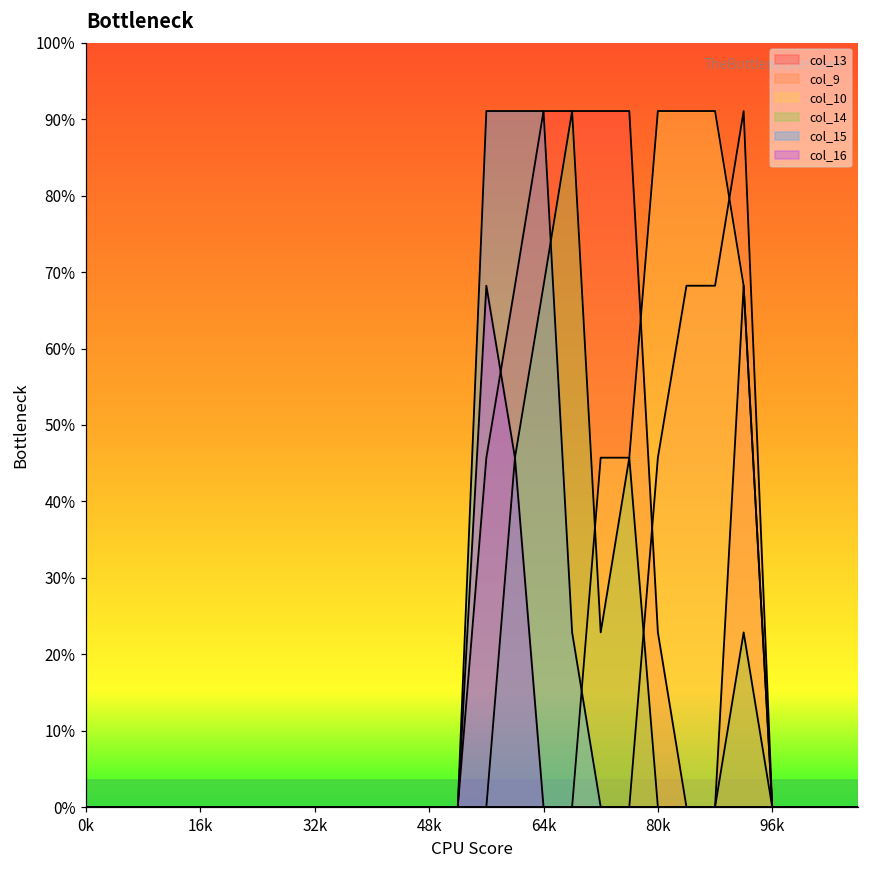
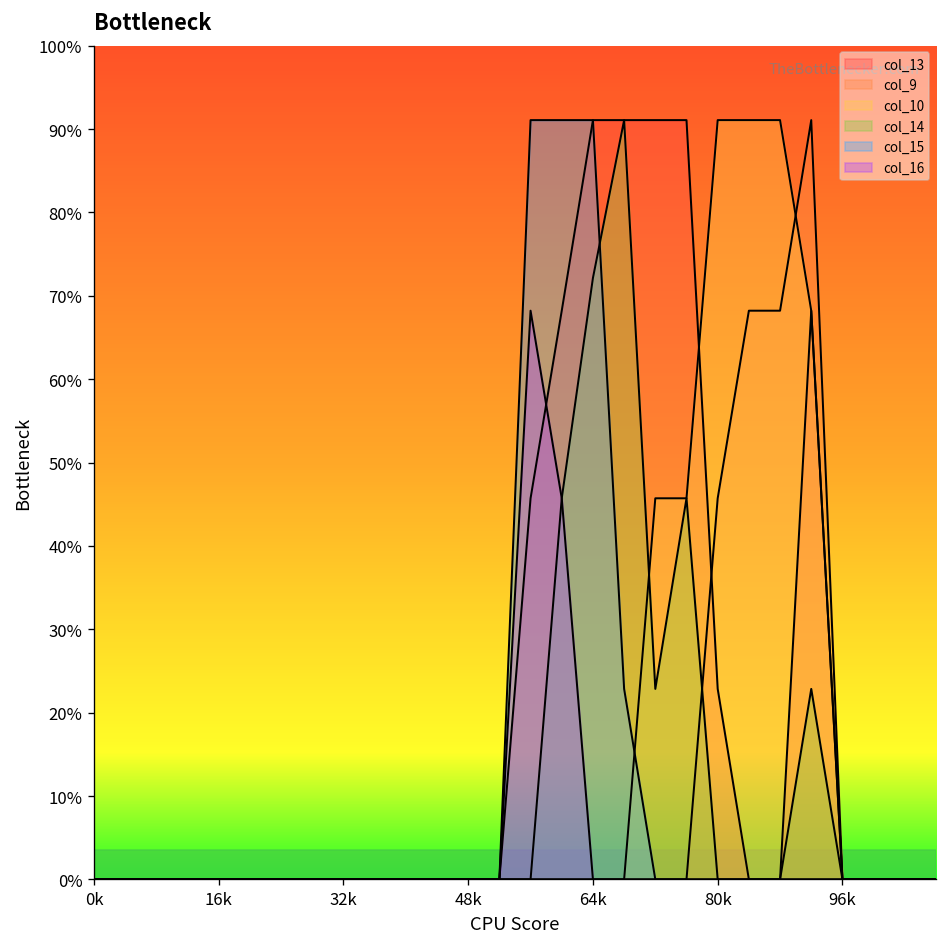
  {
    "col_14": {
-     "64k": "68%"
+     "64k": "72%"
    }
  }
